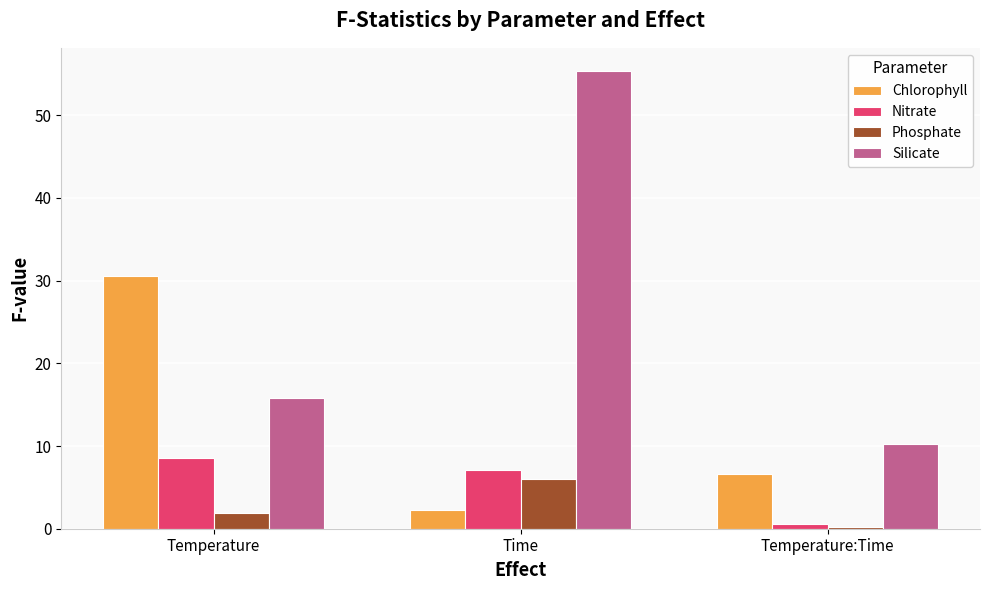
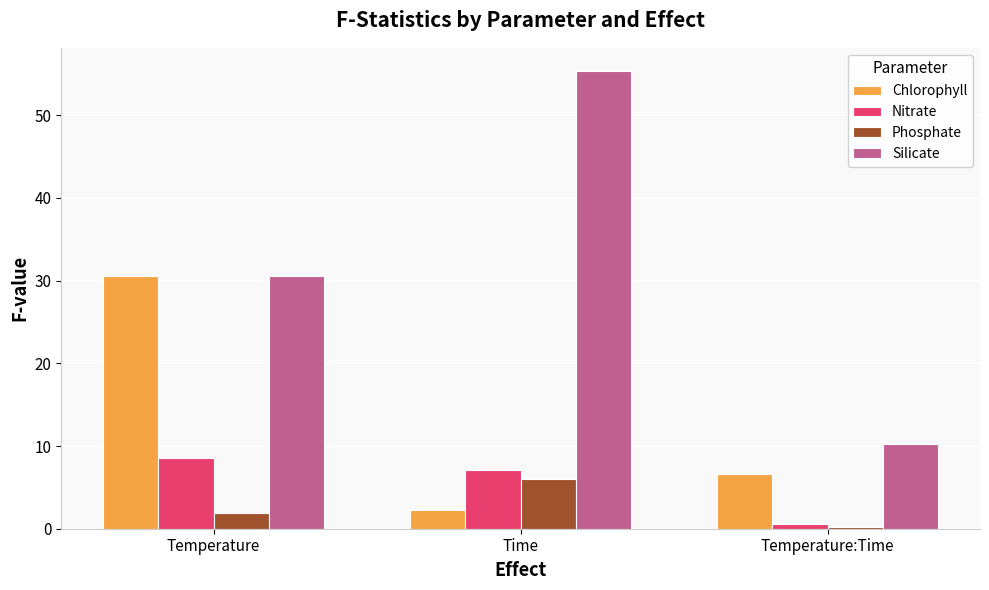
  {
    "Chlorophyll": {
      "Temperature": 31,
      "Time": 2,
      "Temperature:Time": 7
    },
    "Nitrate": {
      "Temperature": 9,
      "Time": 7,
      "Temperature:Time": 1
    },
    "Phosphate": {
      "Temperature": 2,
      "Time": 6
    },
    "Silicate": {
-     "Temperature": 16,
+     "Temperature": 31,
      "Time": 55,
      "Temperature:Time": 10
    }
  }
